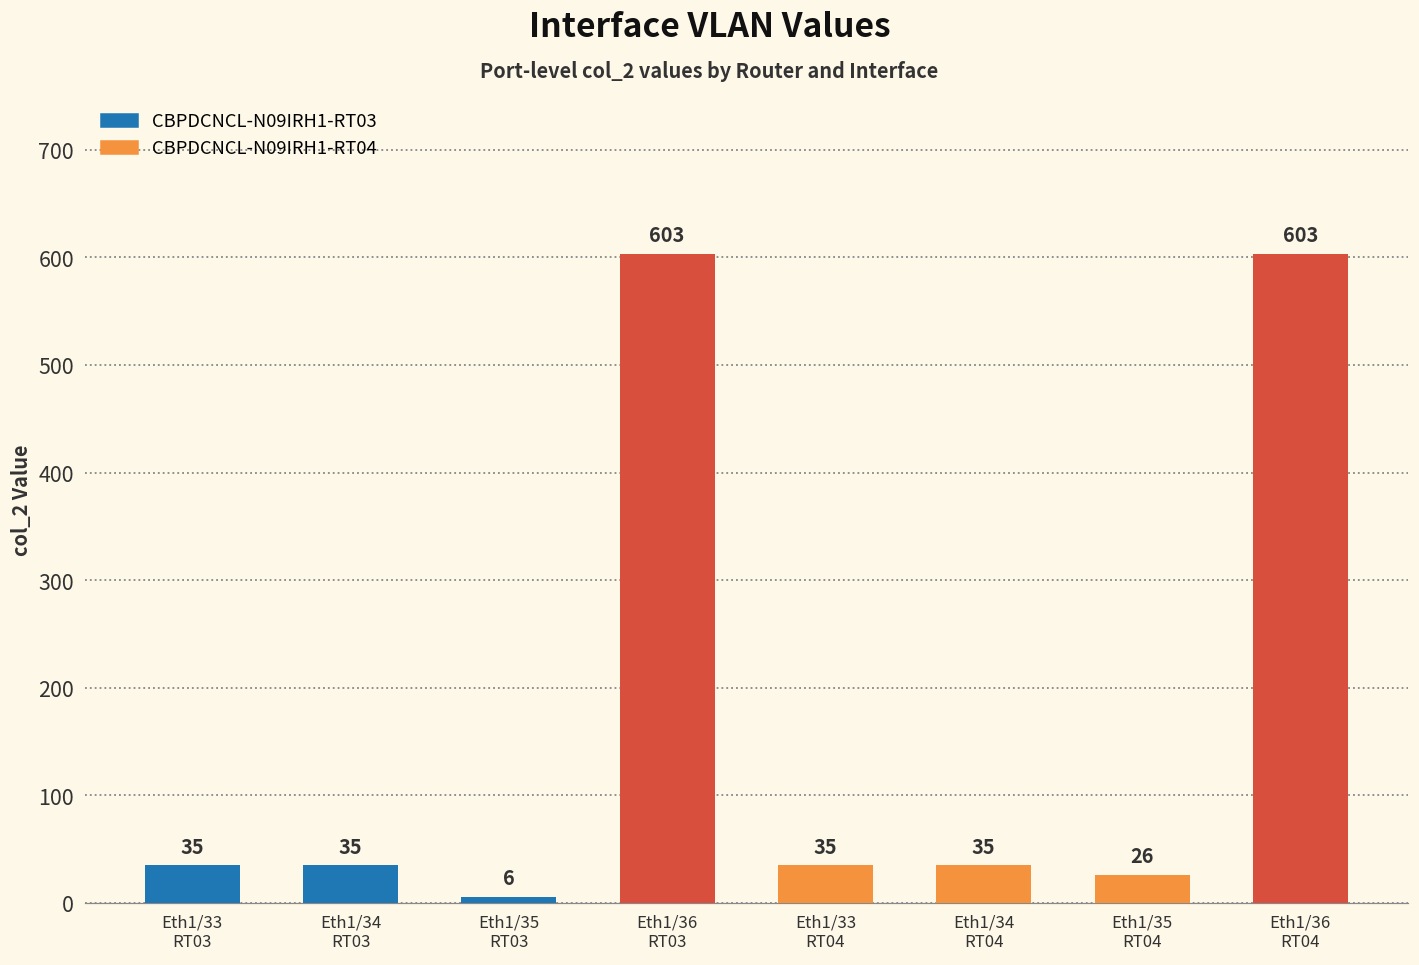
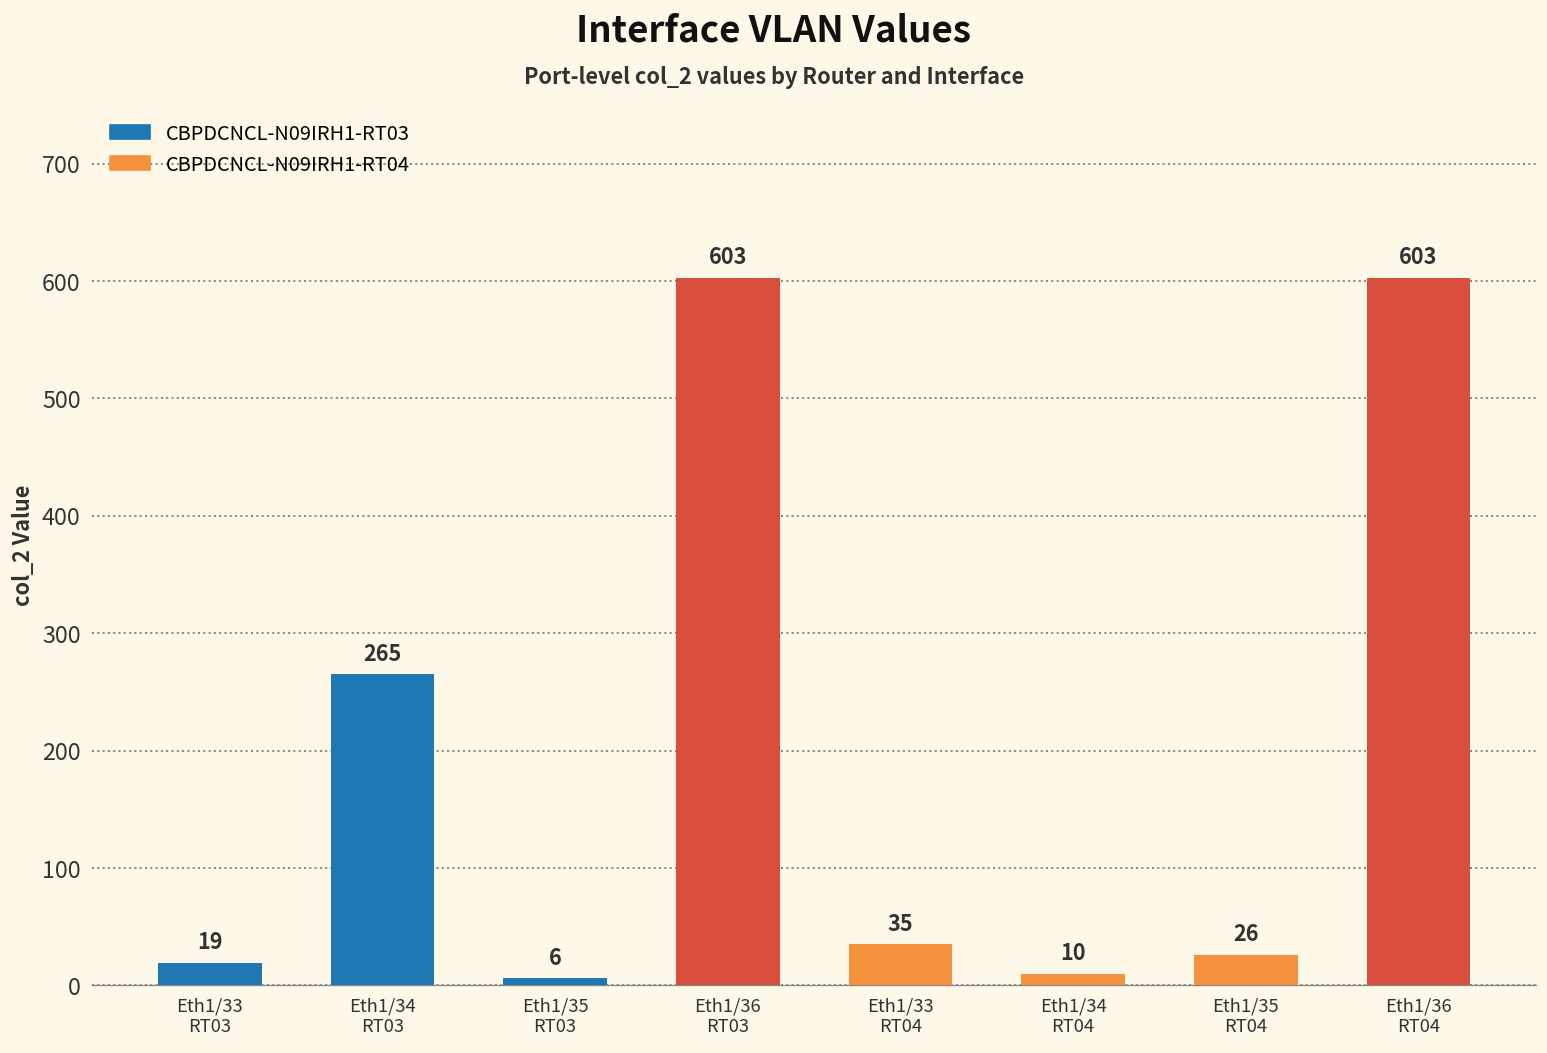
  {
-   "Eth1/33 RT03": 35,
-   "Eth1/34 RT03": 35,
+   "Eth1/33 RT03": 19,
+   "Eth1/34 RT03": 265,
    "Eth1/35 RT03": 6,
    "Eth1/36 RT03": 603,
    "Eth1/33 RT04": 35,
-   "Eth1/34 RT04": 35,
+   "Eth1/34 RT04": 10,
    "Eth1/35 RT04": 26,
    "Eth1/36 RT04": 603
  }
